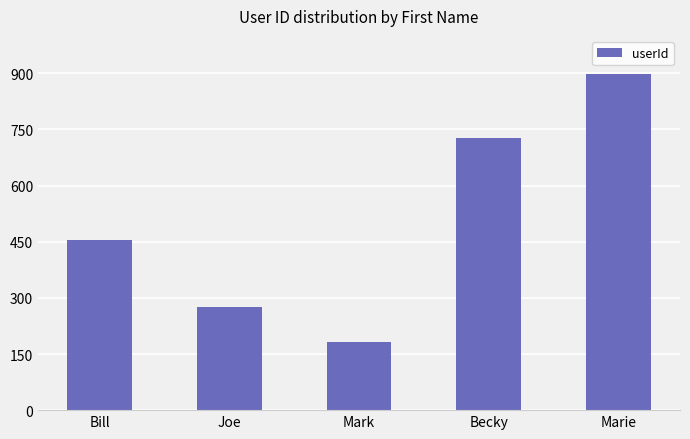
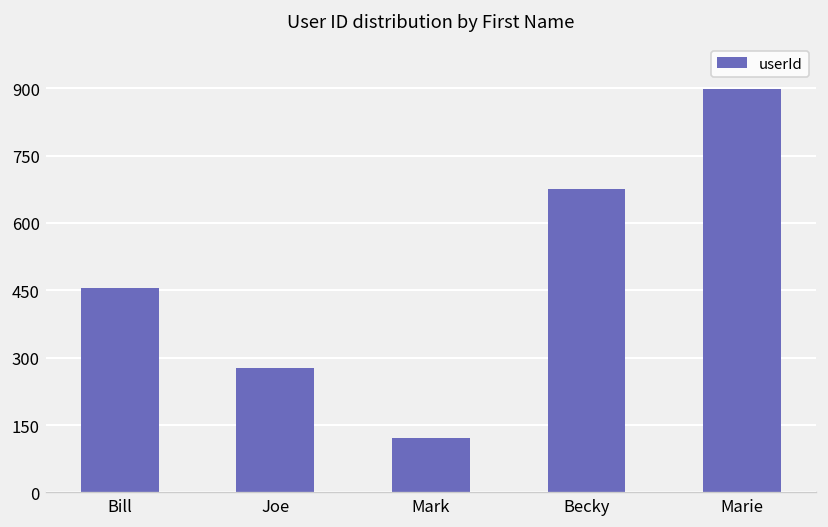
  {
    "Bill": 450,
    "Joe": 280,
-   "Mark": 180,
-   "Becky": 730,
+   "Mark": 120,
+   "Becky": 680,
    "Marie": 900
  }
